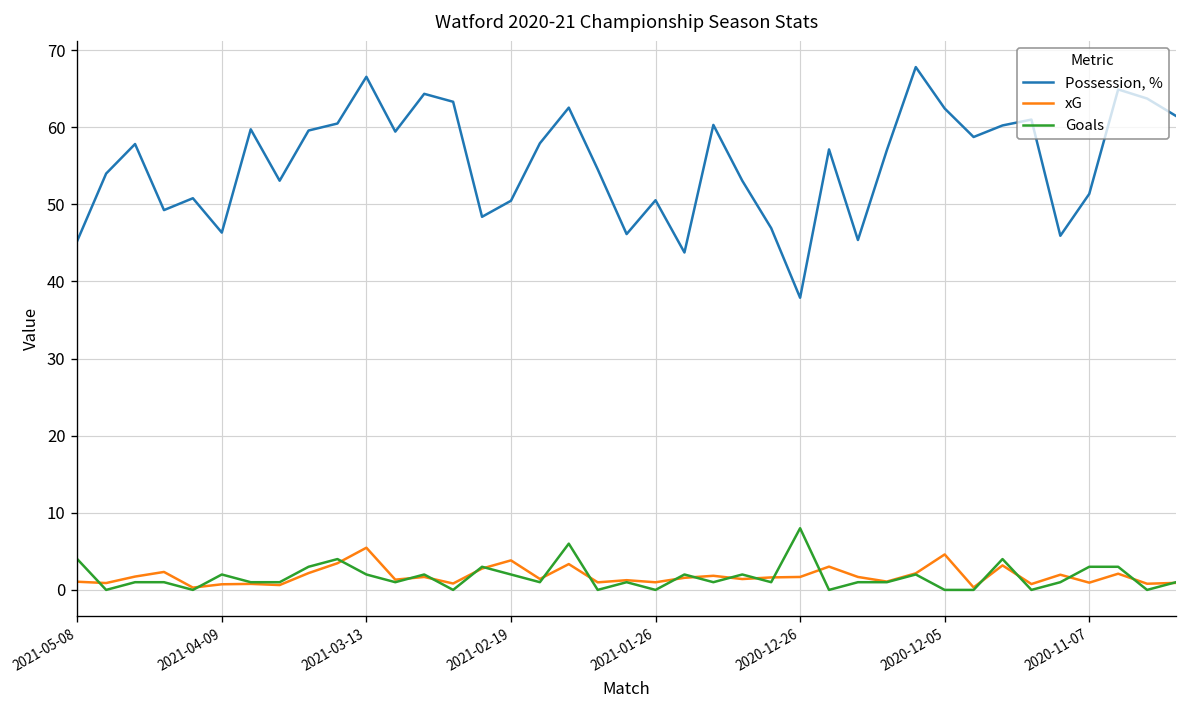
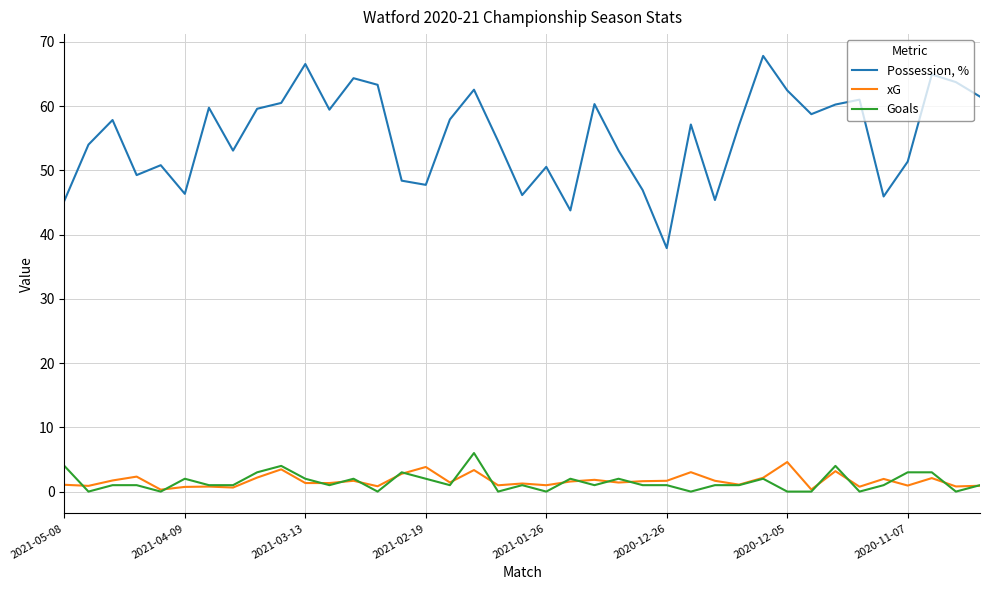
  {
    "Possession, %": {
      "2021-05-08": 45,
      "2021-04-09": 46,
      "2021-03-13": 67,
-     "2021-02-19": 50,
+     "2021-02-19": 48,
      "2021-01-26": 51,
      "2020-12-26": 38,
      "2020-12-05": 62,
      "2020-11-07": 51
    },
    "xG": {
      "2021-05-08": 1,
      "2021-04-09": 1,
-     "2021-03-13": 5,
+     "2021-03-13": 1,
      "2021-02-19": 4,
      "2021-01-26": 1,
      "2020-12-26": 2,
      "2020-12-05": 5,
      "2020-11-07": 1
    },
    "Goals": {
      "2021-05-08": 4,
      "2021-04-09": 2,
      "2021-03-13": 2,
      "2021-02-19": 2,
      "2021-01-26": 0,
-     "2020-12-26": 8,
+     "2020-12-26": 1,
      "2020-12-05": 0,
      "2020-11-07": 3
    }
  }
